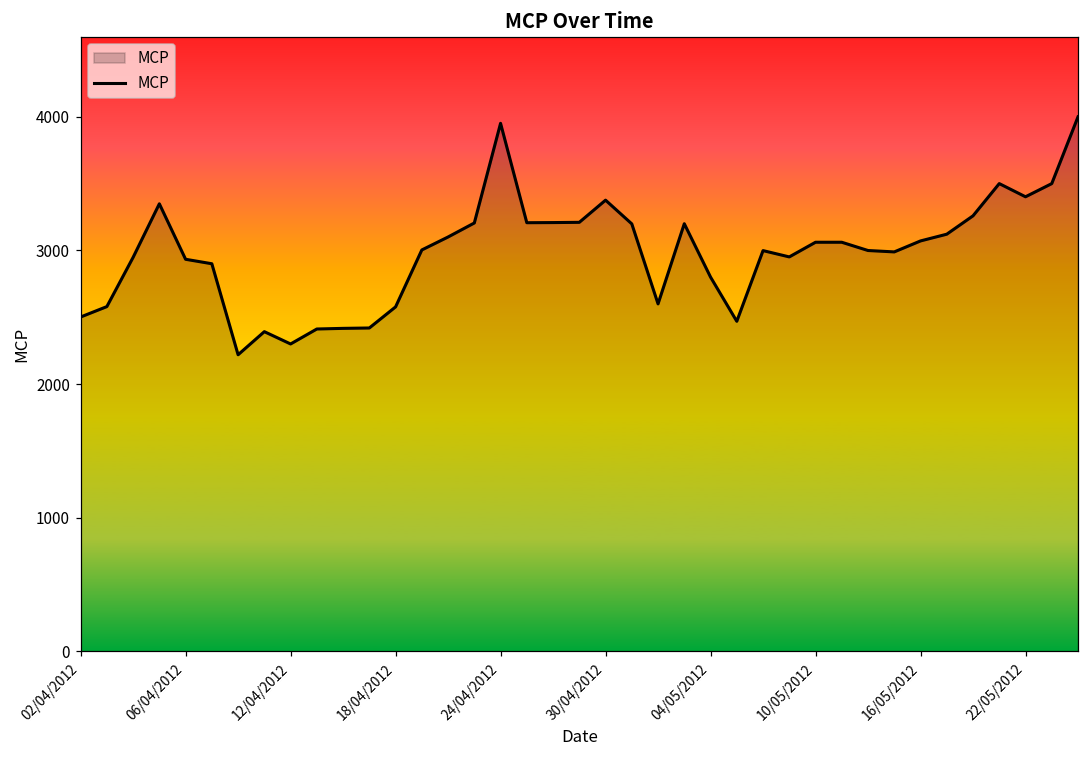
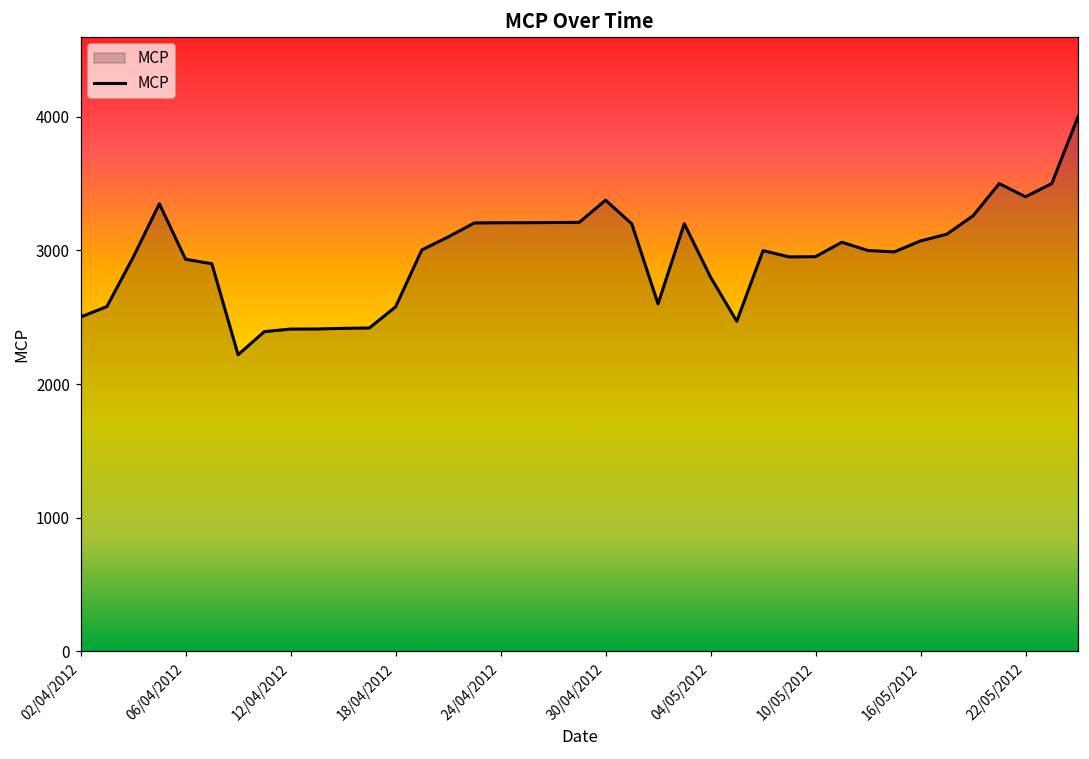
  {
    "02/04/2012": 2500,
    "06/04/2012": 2930,
-   "12/04/2012": 2300,
+   "12/04/2012": 2410,
    "18/04/2012": 2580,
-   "24/04/2012": 3950,
+   "24/04/2012": 3210,
    "30/04/2012": 3380,
    "04/05/2012": 2800,
-   "10/05/2012": 3060,
+   "10/05/2012": 2950,
    "16/05/2012": 3070,
    "22/05/2012": 3400
  }
